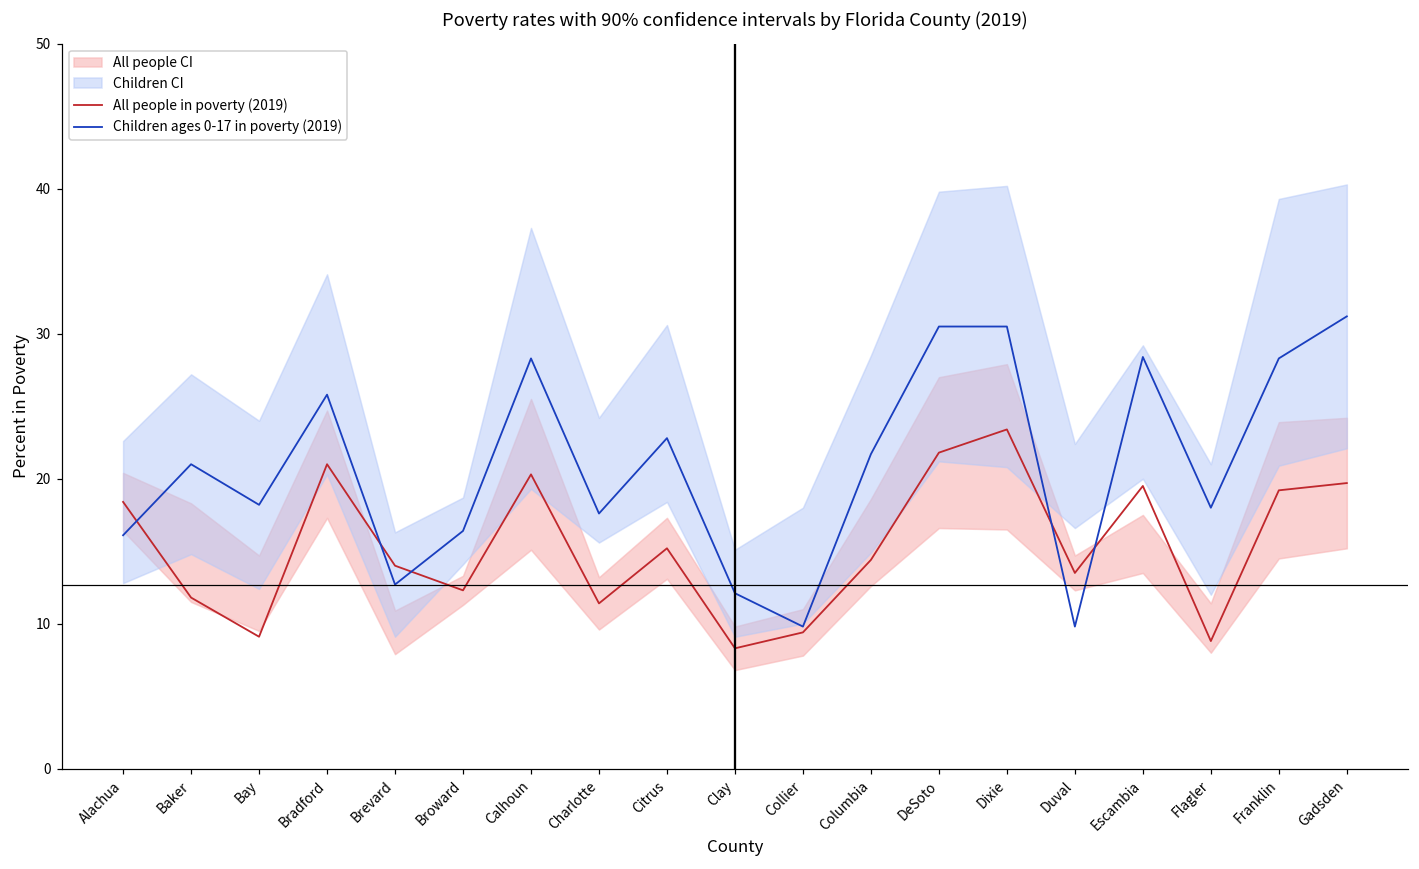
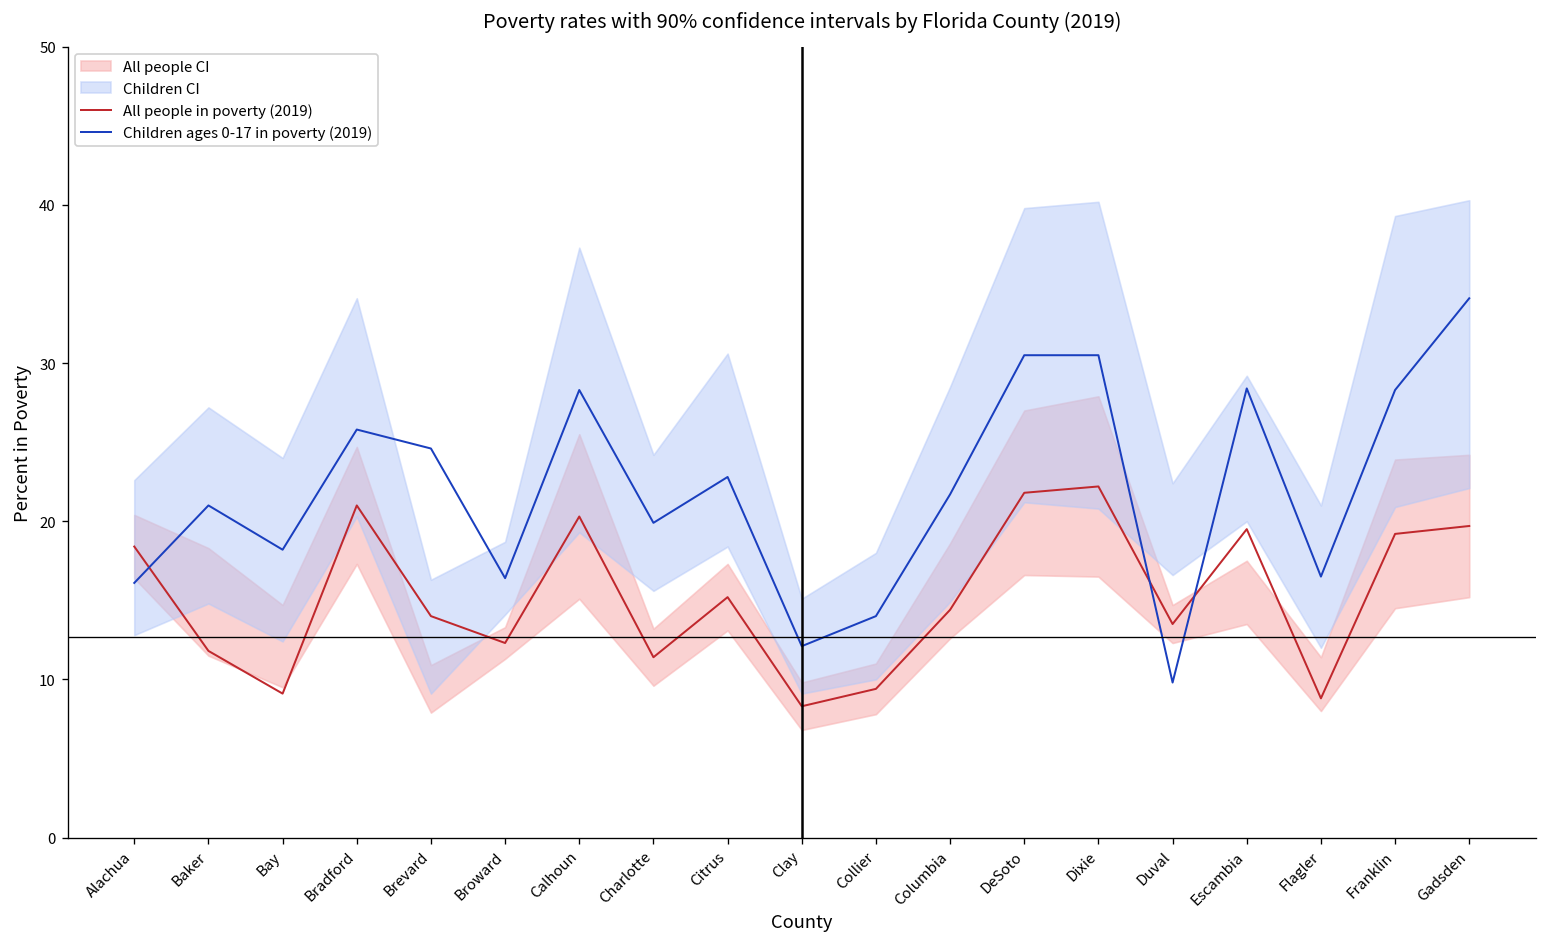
  {
    "All people in poverty (2019)": {
      "Alachua": 18.4,
      "Baker": 11.8,
      "Bay": 9.1,
      "Bradford": 21.0,
      "Brevard": 14.0,
      "Broward": 12.3,
      "Calhoun": 20.3,
      "Charlotte": 11.4,
      "Citrus": 15.2,
      "Clay": 8.3,
      "Collier": 9.4,
      "Columbia": 14.4,
      "DeSoto": 21.8,
-     "Dixie": 23.4,
+     "Dixie": 22.2,
      "Duval": 13.5,
      "Escambia": 19.5,
      "Flagler": 8.8,
      "Franklin": 19.2,
      "Gadsden": 19.7
    },
    "Children ages 0-17 in poverty (2019)": {
      "Alachua": 16.1,
      "Baker": 21.0,
      "Bay": 18.2,
      "Bradford": 25.8,
-     "Brevard": 12.7,
+     "Brevard": 24.6,
      "Broward": 16.4,
      "Calhoun": 28.3,
-     "Charlotte": 17.6,
+     "Charlotte": 19.9,
      "Citrus": 22.8,
      "Clay": 12.1,
-     "Collier": 9.8,
+     "Collier": 14.0,
      "Columbia": 21.7,
      "DeSoto": 30.5,
      "Dixie": 30.5,
      "Duval": 9.8,
      "Escambia": 28.4,
-     "Flagler": 18.0,
+     "Flagler": 16.5,
      "Franklin": 28.3,
-     "Gadsden": 31.2
+     "Gadsden": 34.1
    }
  }
